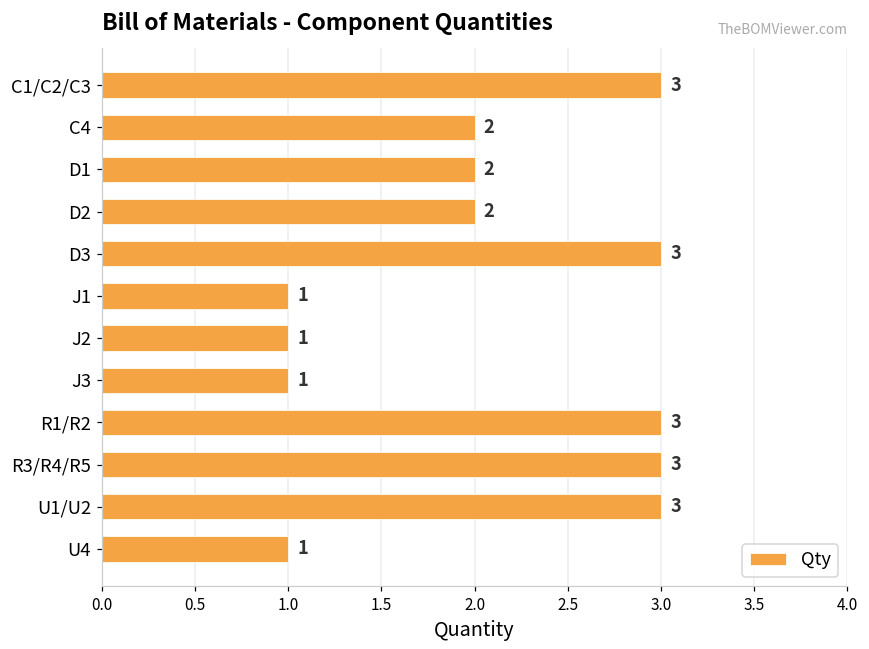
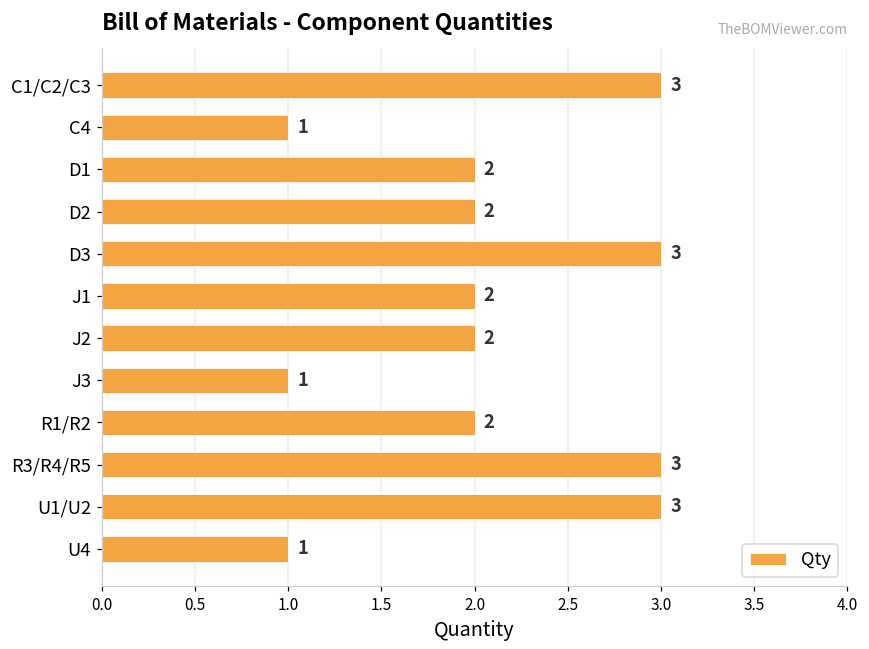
  {
    "C1/C2/C3": 3,
-   "C4": 2,
+   "C4": 1,
    "D1": 2,
    "D2": 2,
    "D3": 3,
-   "J1": 1,
-   "J2": 1,
+   "J1": 2,
+   "J2": 2,
    "J3": 1,
-   "R1/R2": 3,
+   "R1/R2": 2,
    "R3/R4/R5": 3,
    "U1/U2": 3,
    "U4": 1
  }
